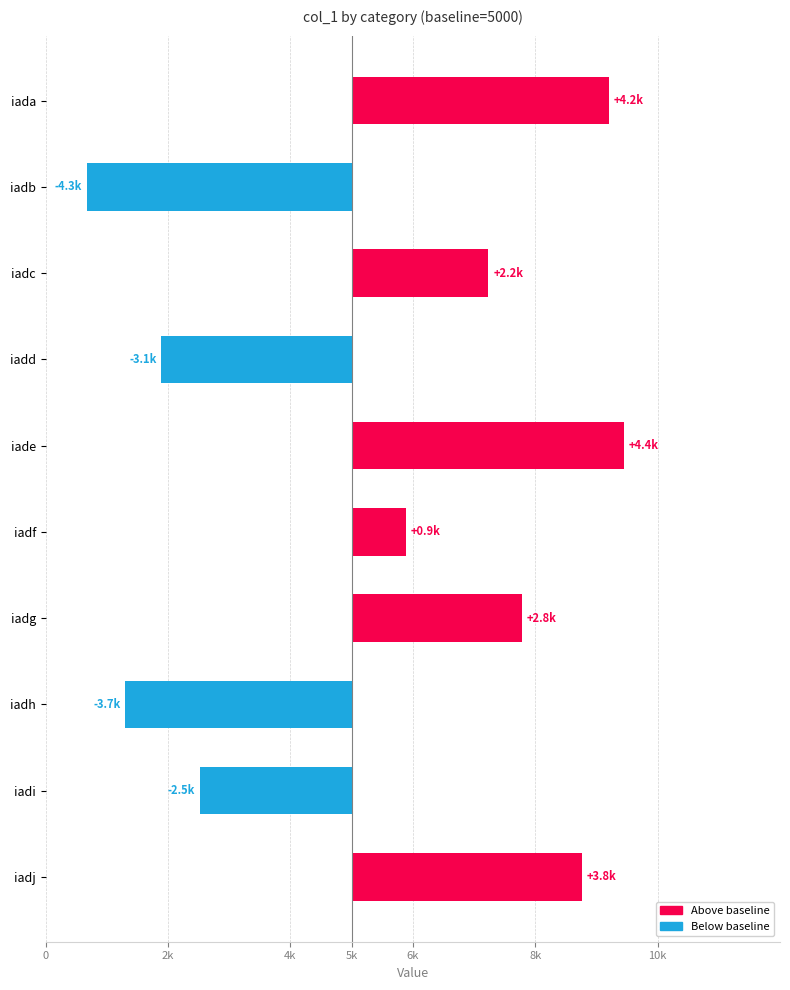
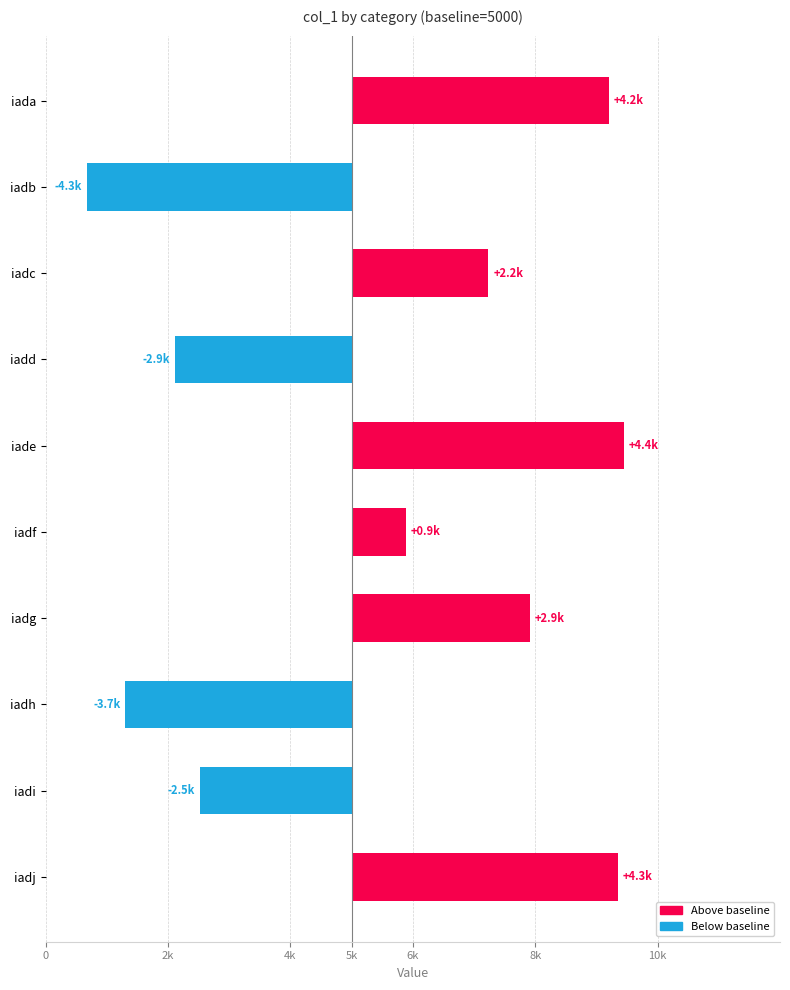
  {
    "iada": "+4.2k",
    "iadb": "-4.3k",
    "iadc": "+2.2k",
-   "iadd": "-3.1k",
+   "iadd": "-2.9k",
    "iade": "+4.4k",
    "iadf": "+0.9k",
-   "iadg": "+2.8k",
+   "iadg": "+2.9k",
    "iadh": "-3.7k",
    "iadi": "-2.5k",
-   "iadj": "+3.8k"
+   "iadj": "+4.3k"
  }
